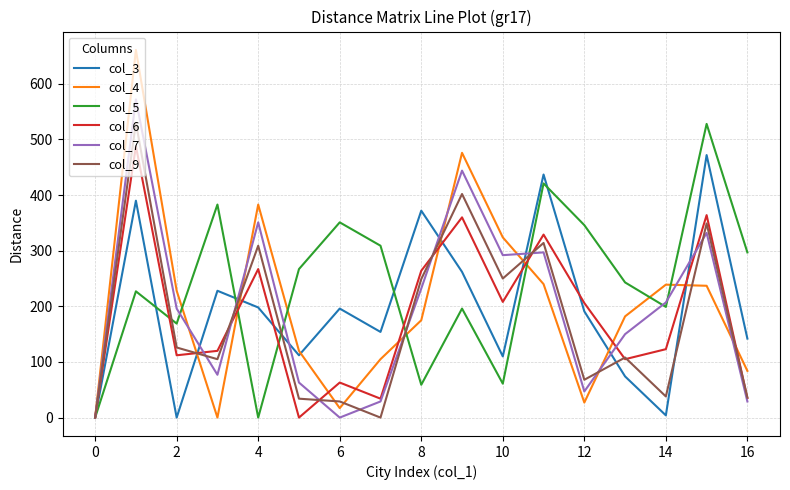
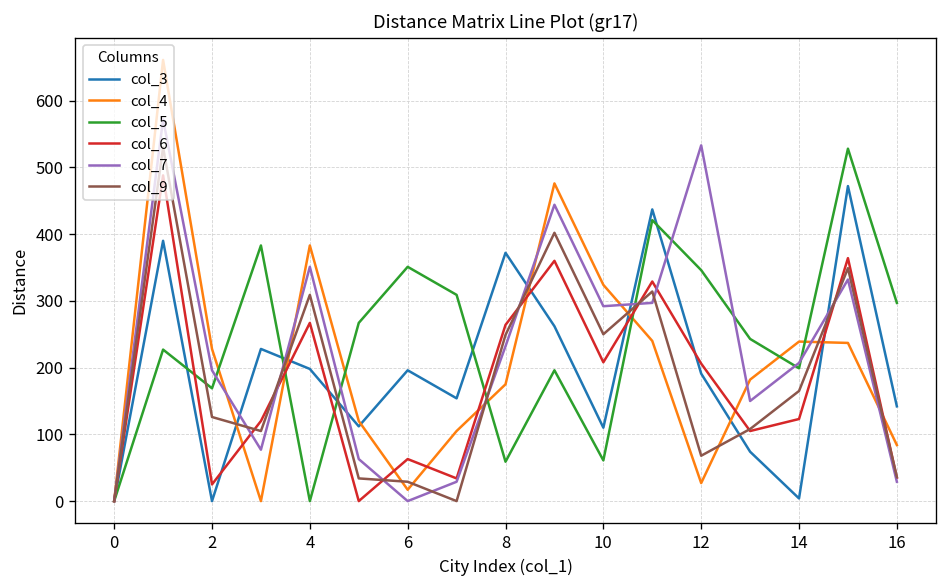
  {
    "col_3": {
      "2": 0,
      "4": 200,
      "6": 200,
      "8": 370,
      "10": 110,
      "12": 190,
      "14": 0,
      "16": 140
    },
    "col_4": {
      "2": 230,
      "4": 380,
      "6": 20,
      "8": 180,
      "10": 320,
      "12": 30,
      "14": 240,
      "16": 80
    },
    "col_5": {
      "2": 170,
      "4": 0,
      "6": 350,
      "8": 60,
      "10": 60,
      "12": 350,
      "14": 200,
      "16": 300
    },
    "col_6": {
-     "2": 110,
+     "2": 30,
      "4": 270,
      "6": 60,
      "8": 260,
      "10": 210,
      "12": 210,
      "14": 120
    },
    "col_7": {
      "2": 200,
      "4": 350,
      "6": 0,
      "8": 230,
      "10": 290,
-     "12": 50,
+     "12": 530,
      "14": 210,
      "16": 30
    },
    "col_9": {
      "2": 130,
      "4": 310,
      "6": 30,
      "8": 250,
      "10": 250,
      "12": 70,
-     "14": 40
+     "14": 170
    }
  }
